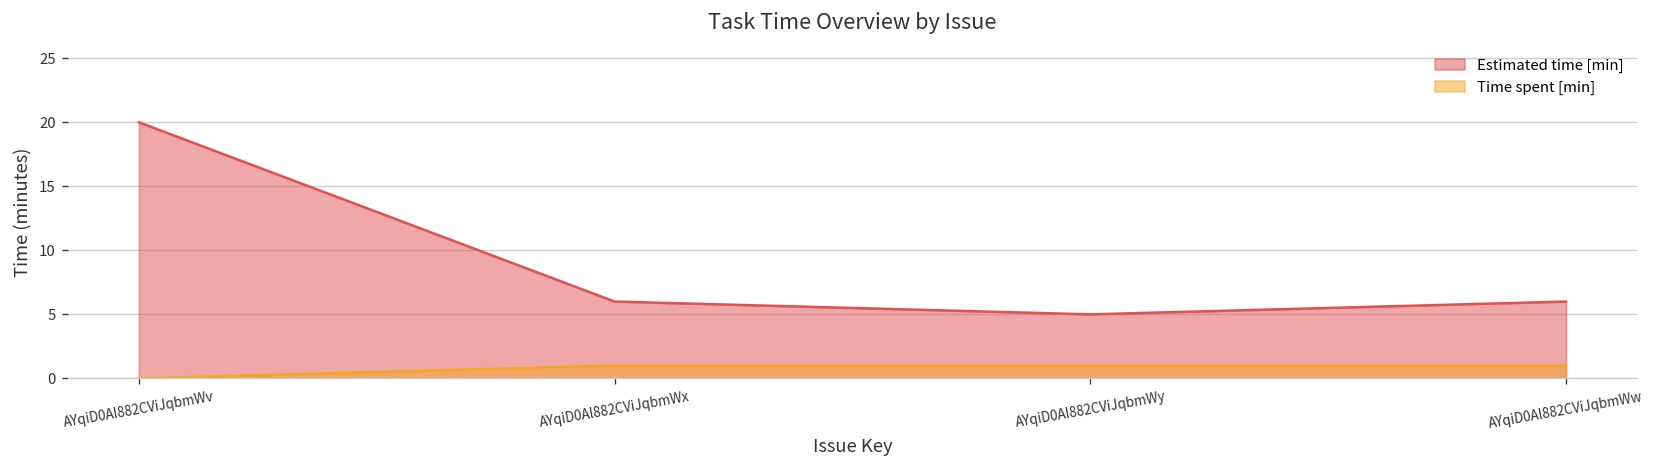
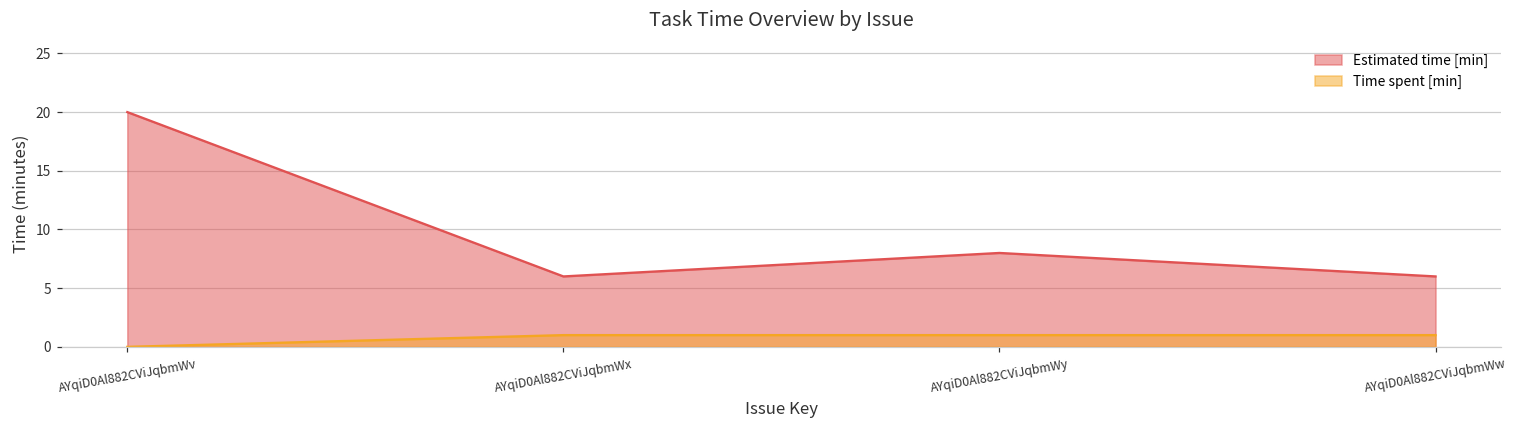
  {
    "Estimated time [min]": {
      "AYqiD0Al882CViJqbmWv": 20,
      "AYqiD0Al882CViJqbmWx": 6,
-     "AYqiD0Al882CViJqbmWy": 5,
+     "AYqiD0Al882CViJqbmWy": 8,
      "AYqiD0Al882CViJqbmWw": 6
    },
    "Time spent [min]": {
      "AYqiD0Al882CViJqbmWv": 0,
      "AYqiD0Al882CViJqbmWx": 1,
      "AYqiD0Al882CViJqbmWy": 1,
      "AYqiD0Al882CViJqbmWw": 1
    }
  }
